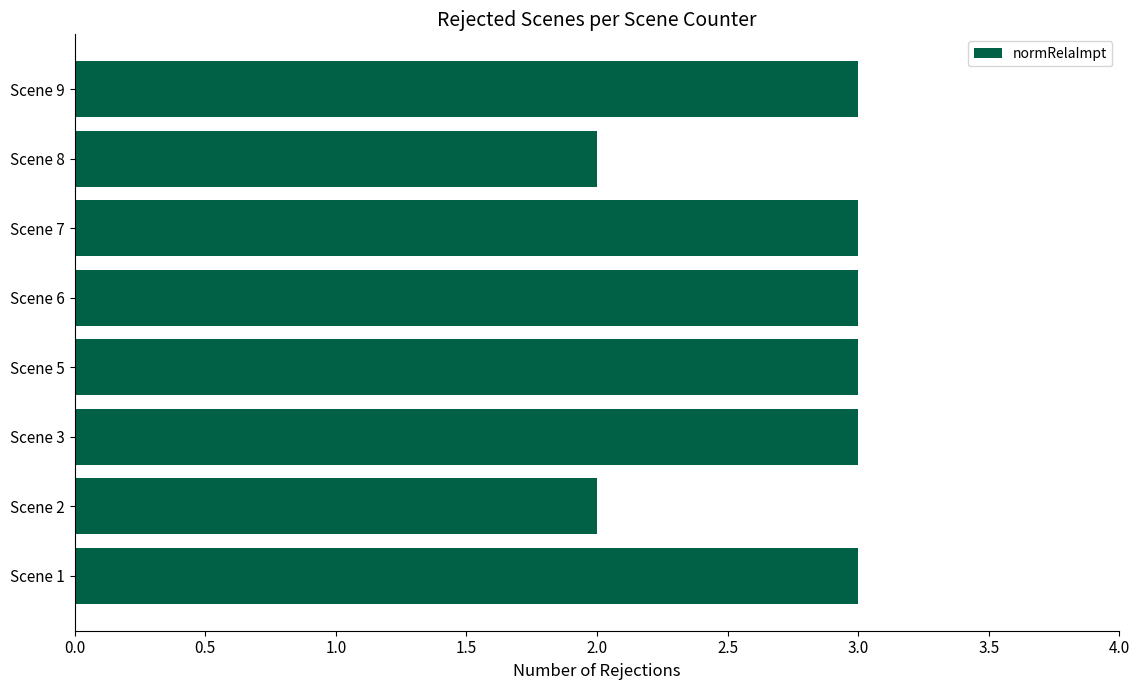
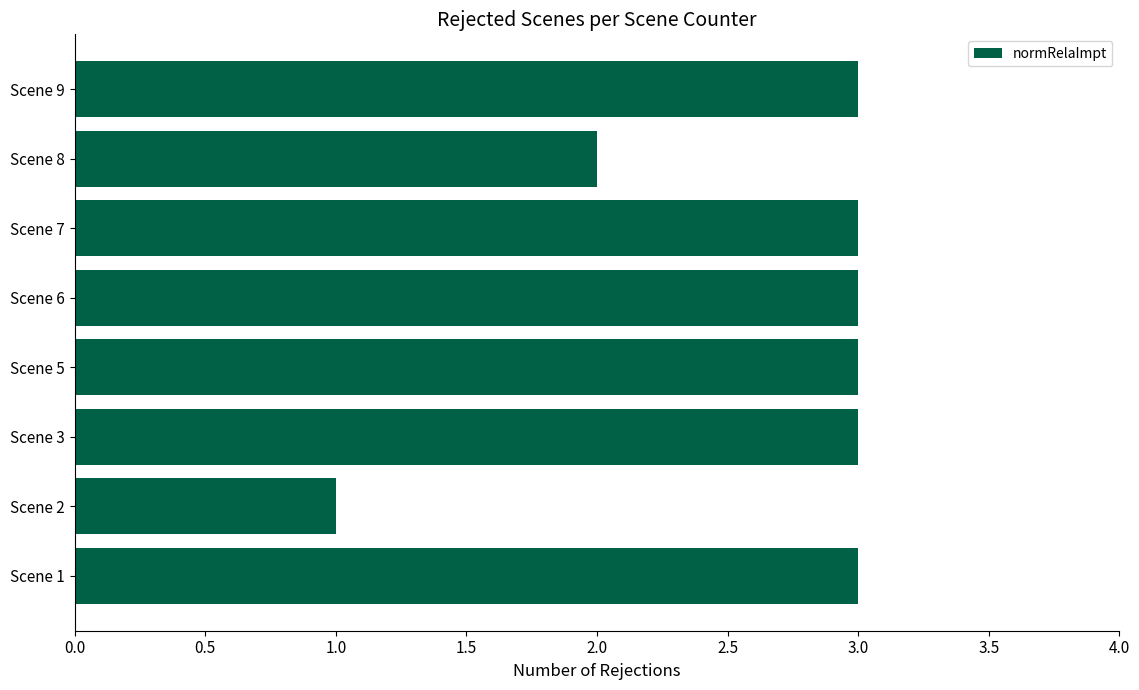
  {
    "Scene 9": 3,
    "Scene 8": 2,
    "Scene 7": 3,
    "Scene 6": 3,
    "Scene 5": 3,
    "Scene 3": 3,
-   "Scene 2": 2,
+   "Scene 2": 1,
    "Scene 1": 3
  }
